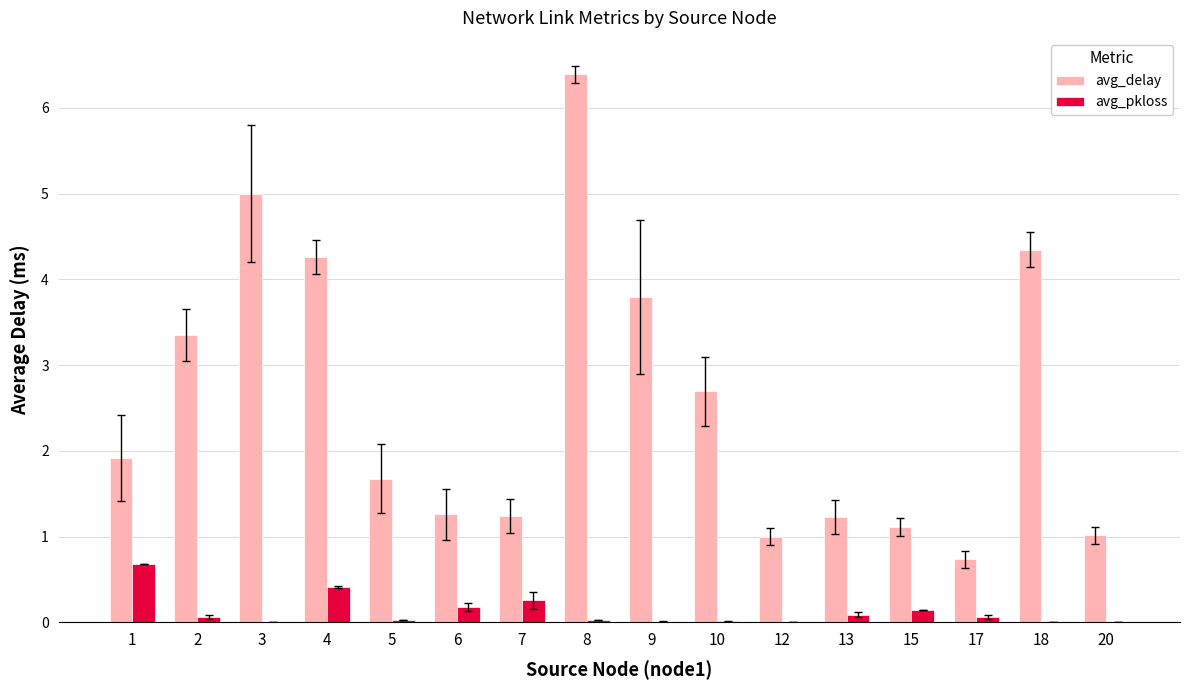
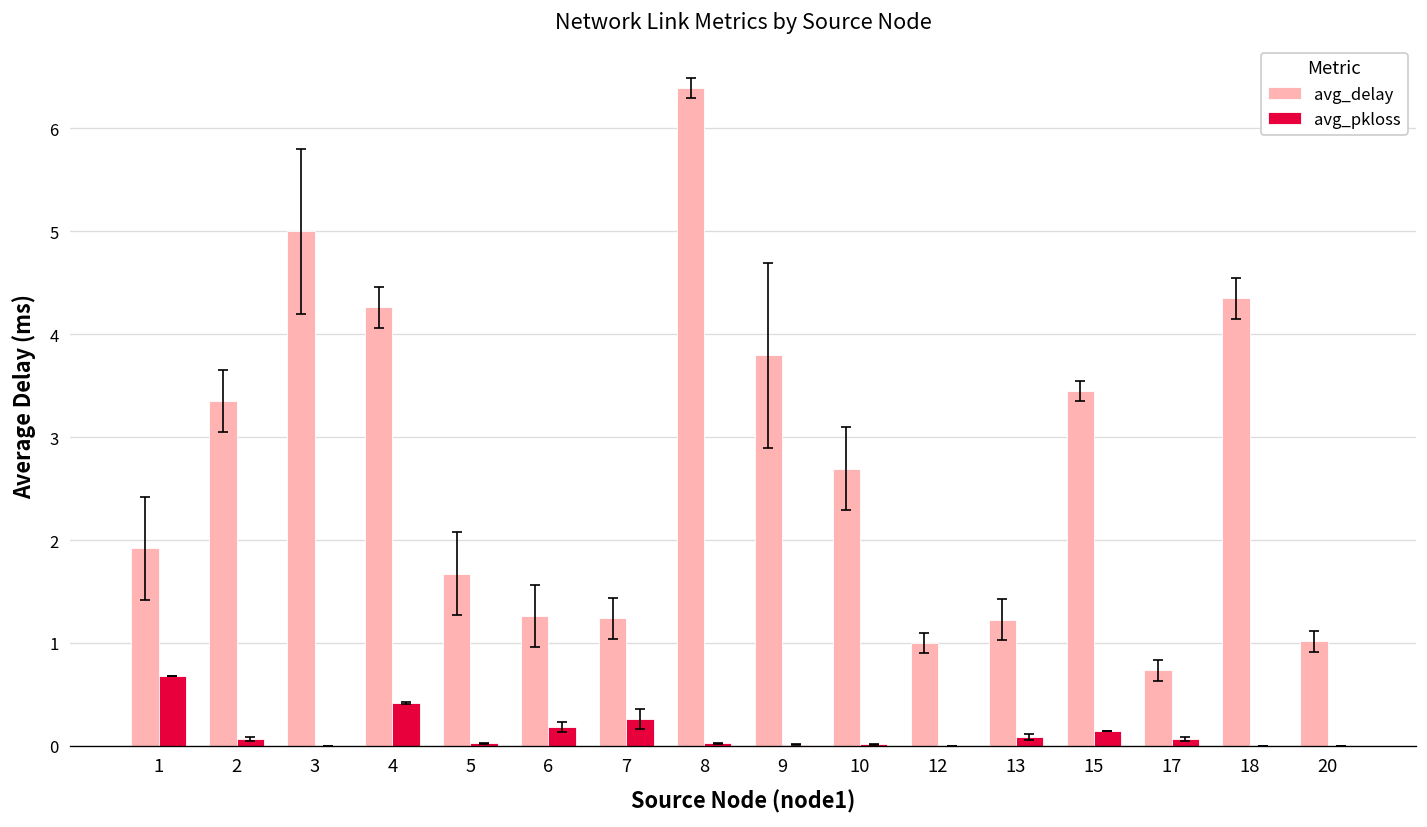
  {
    "avg_delay": {
      "1": 1.9,
      "2": 3.4,
      "3": 5.0,
      "4": 4.3,
      "5": 1.7,
      "6": 1.3,
      "7": 1.2,
      "8": 6.4,
      "9": 3.8,
      "10": 2.7,
      "12": 1.0,
      "13": 1.2,
-     "15": 1.1,
+     "15": 3.4,
      "17": 0.7,
      "18": 4.3,
      "20": 1.0
    },
    "avg_pkloss": {
      "1": 0.7,
      "2": 0.1,
      "3": 0.0,
      "4": 0.4,
      "6": 0.2,
      "7": 0.3,
      "12": 0.0,
      "13": 0.1,
      "15": 0.1,
      "17": 0.1,
      "18": 0.0,
      "20": 0.0
    }
  }
